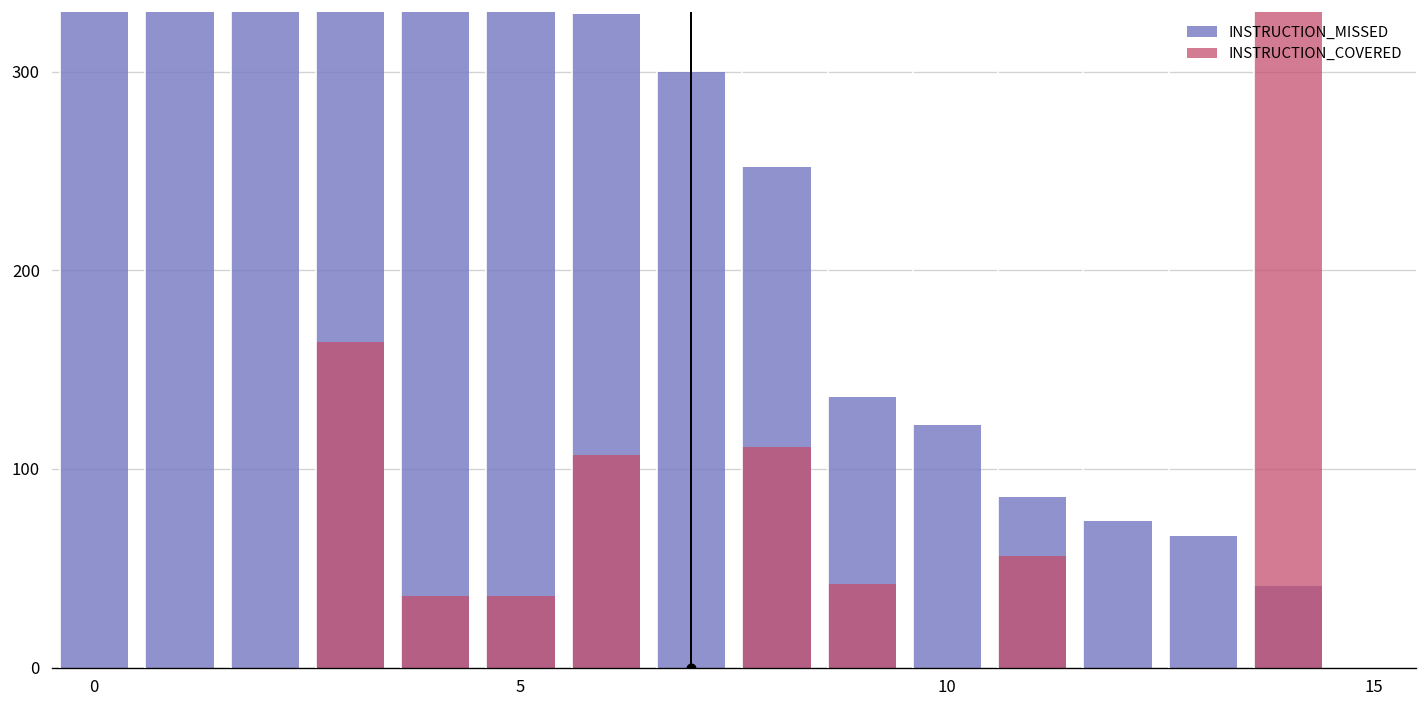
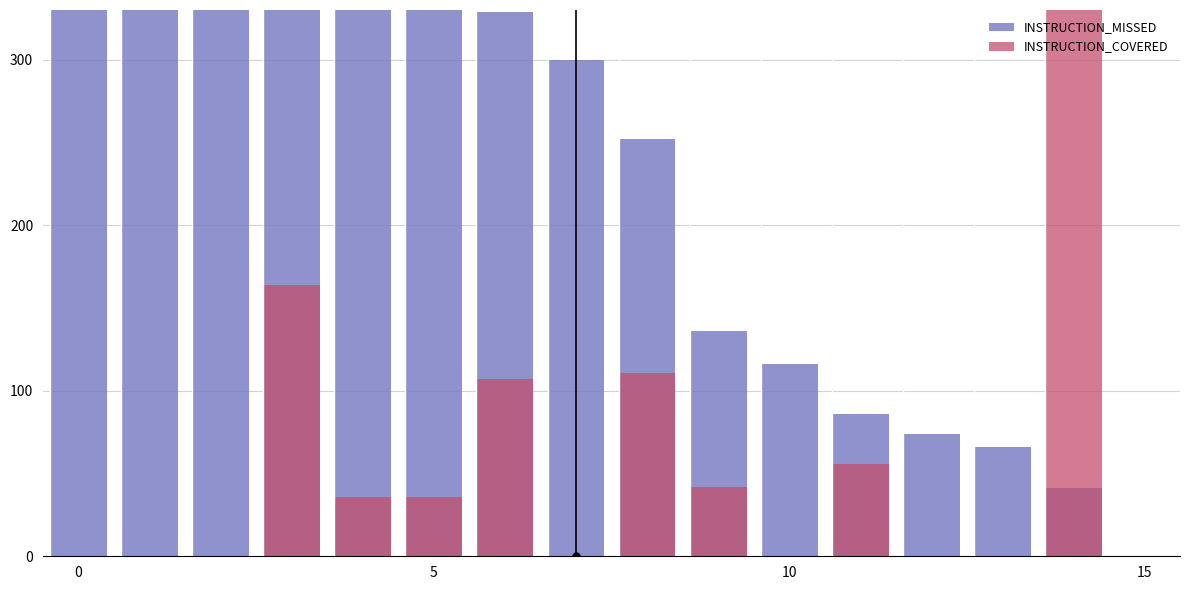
  {
    "INSTRUCTION_MISSED": {
-     "10": 122
+     "10": 116
    },
    "INSTRUCTION_COVERED": {
      "0": 0,
      "10": 0
    }
  }
